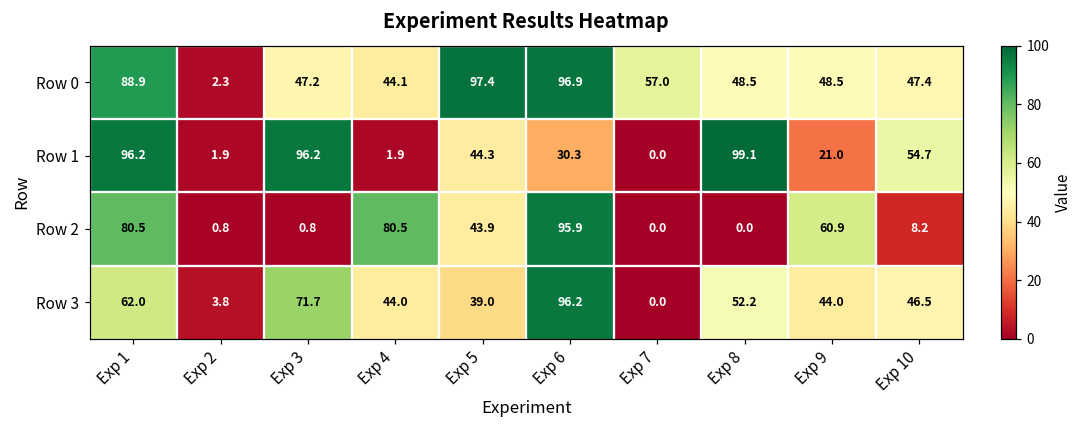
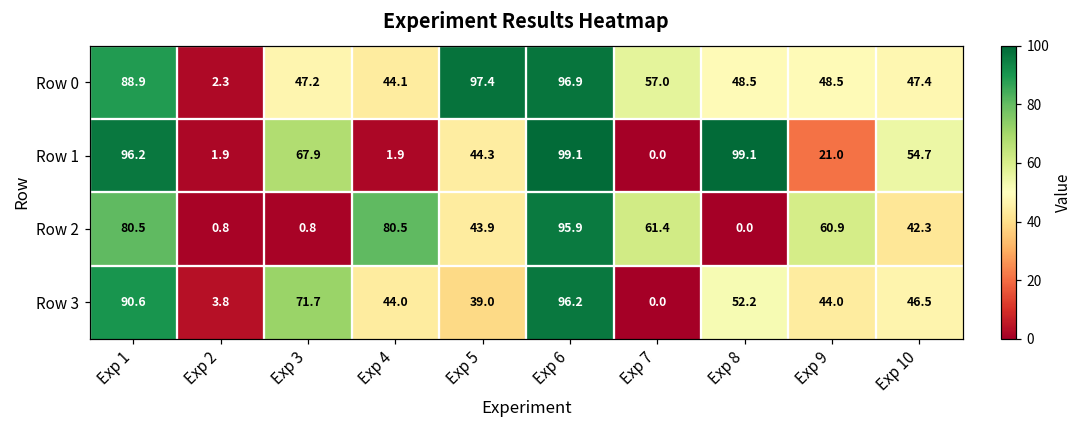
  {
    "Row 0": {
      "Exp 1": 88.9,
      "Exp 2": 2.3,
      "Exp 3": 47.2,
      "Exp 4": 44.1,
      "Exp 5": 97.4,
      "Exp 6": 96.9,
      "Exp 7": 57.0,
      "Exp 8": 48.5,
      "Exp 9": 48.5,
      "Exp 10": 47.4
    },
    "Row 1": {
      "Exp 1": 96.2,
      "Exp 2": 1.9,
-     "Exp 3": 96.2,
+     "Exp 3": 67.9,
      "Exp 4": 1.9,
      "Exp 5": 44.3,
-     "Exp 6": 30.3,
+     "Exp 6": 99.1,
      "Exp 7": 0.0,
      "Exp 8": 99.1,
      "Exp 9": 21.0,
      "Exp 10": 54.7
    },
    "Row 2": {
      "Exp 1": 80.5,
      "Exp 2": 0.8,
      "Exp 3": 0.8,
      "Exp 4": 80.5,
      "Exp 5": 43.9,
      "Exp 6": 95.9,
-     "Exp 7": 0.0,
+     "Exp 7": 61.4,
      "Exp 8": 0.0,
      "Exp 9": 60.9,
-     "Exp 10": 8.2
+     "Exp 10": 42.3
    },
    "Row 3": {
-     "Exp 1": 62.0,
+     "Exp 1": 90.6,
      "Exp 2": 3.8,
      "Exp 3": 71.7,
      "Exp 4": 44.0,
      "Exp 5": 39.0,
      "Exp 6": 96.2,
      "Exp 7": 0.0,
      "Exp 8": 52.2,
      "Exp 9": 44.0,
      "Exp 10": 46.5
    }
  }
